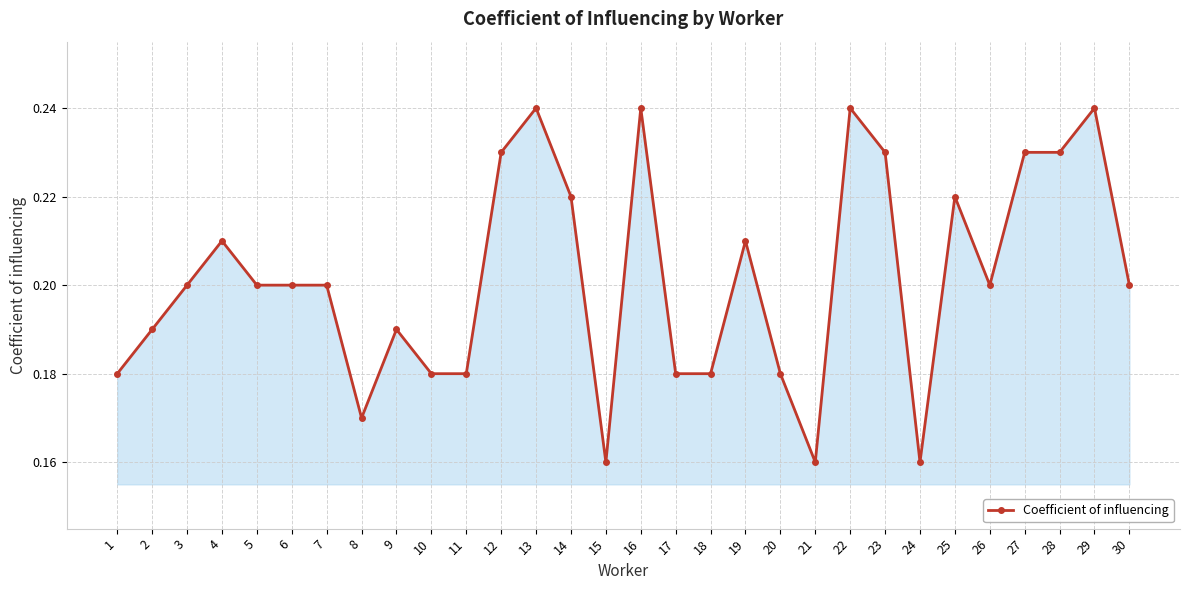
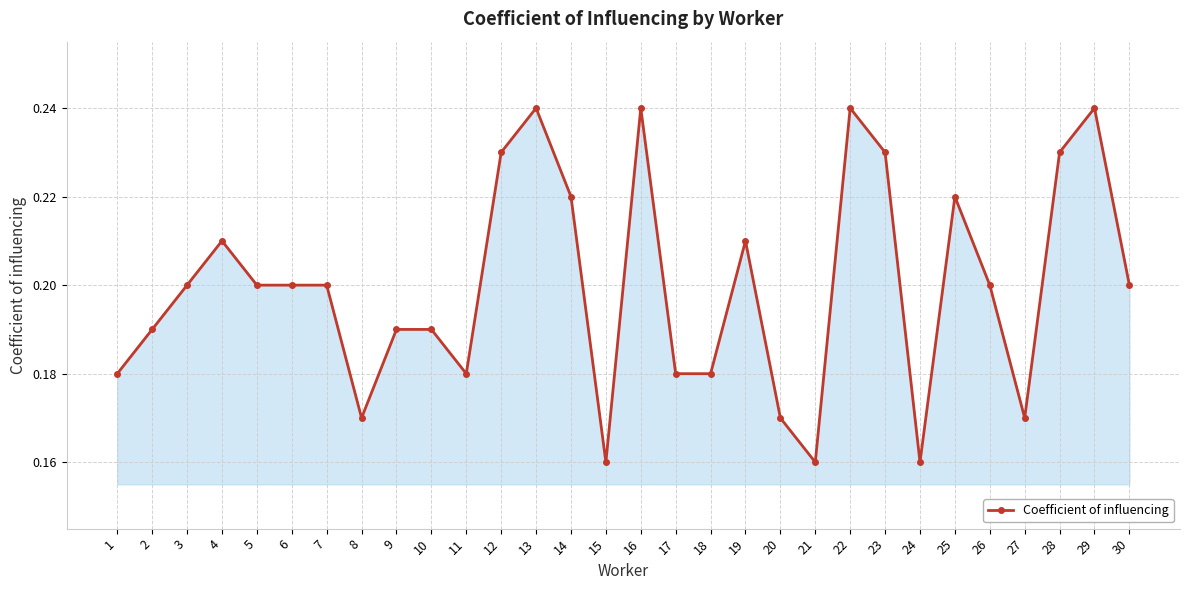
  {
    "1": 0.18,
    "2": 0.19,
    "3": 0.20,
    "4": 0.21,
    "5": 0.20,
    "6": 0.20,
    "7": 0.20,
    "8": 0.17,
    "9": 0.19,
-   "10": 0.18,
+   "10": 0.19,
    "11": 0.18,
    "12": 0.23,
    "13": 0.24,
    "14": 0.22,
    "15": 0.16,
    "16": 0.24,
    "17": 0.18,
    "18": 0.18,
    "19": 0.21,
-   "20": 0.18,
+   "20": 0.17,
    "21": 0.16,
    "22": 0.24,
    "23": 0.23,
    "24": 0.16,
    "25": 0.22,
    "26": 0.20,
-   "27": 0.23,
+   "27": 0.17,
    "28": 0.23,
    "29": 0.24,
    "30": 0.20
  }
